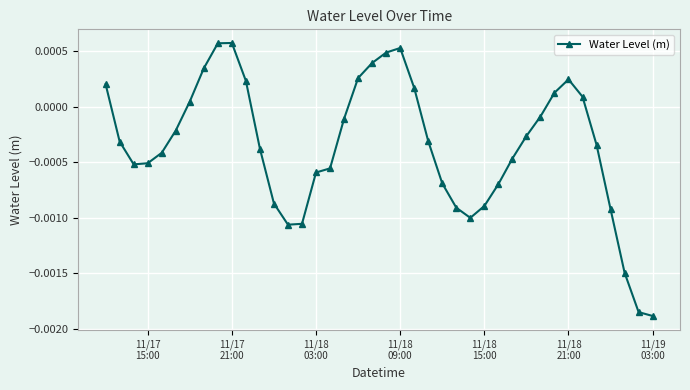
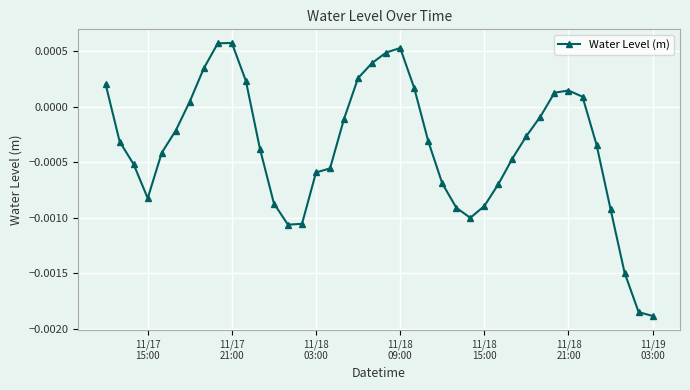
  {
-   "11/17 15:00": -0.00051,
+   "11/17 15:00": -0.00082,
    "11/17 21:00": 0.00057,
    "11/18 03:00": -0.00059,
    "11/18 09:00": 0.00053,
    "11/18 15:00": -0.00089,
-   "11/18 21:00": 0.00025,
+   "11/18 21:00": 0.00015,
    "11/19 03:00": -0.00188
  }
